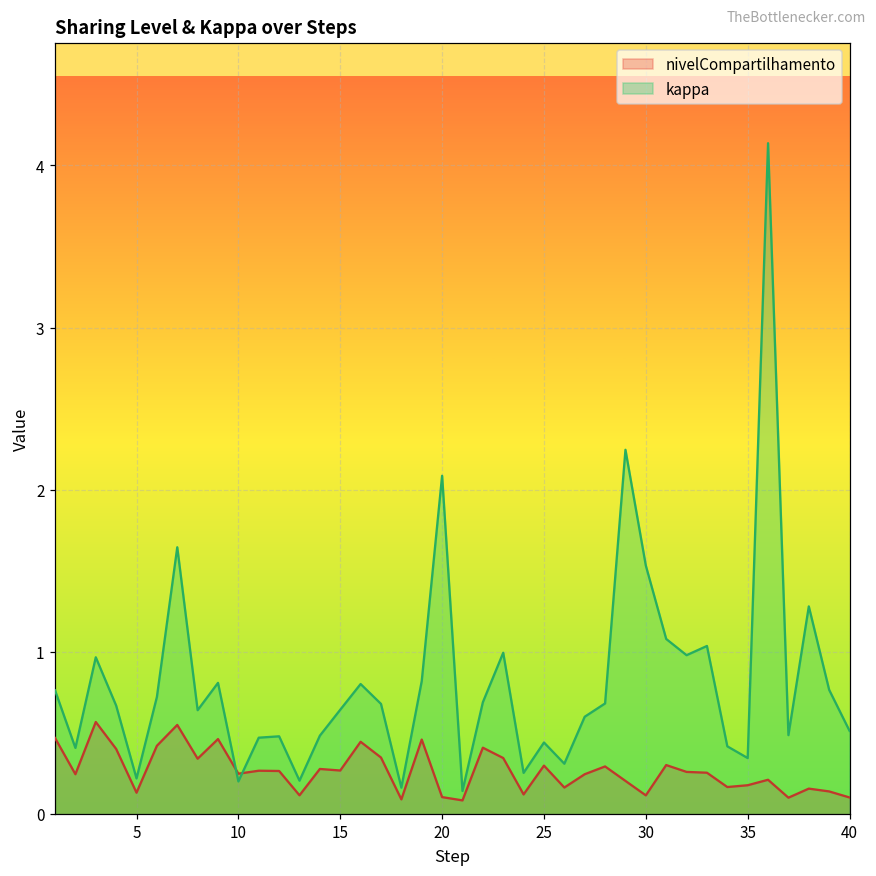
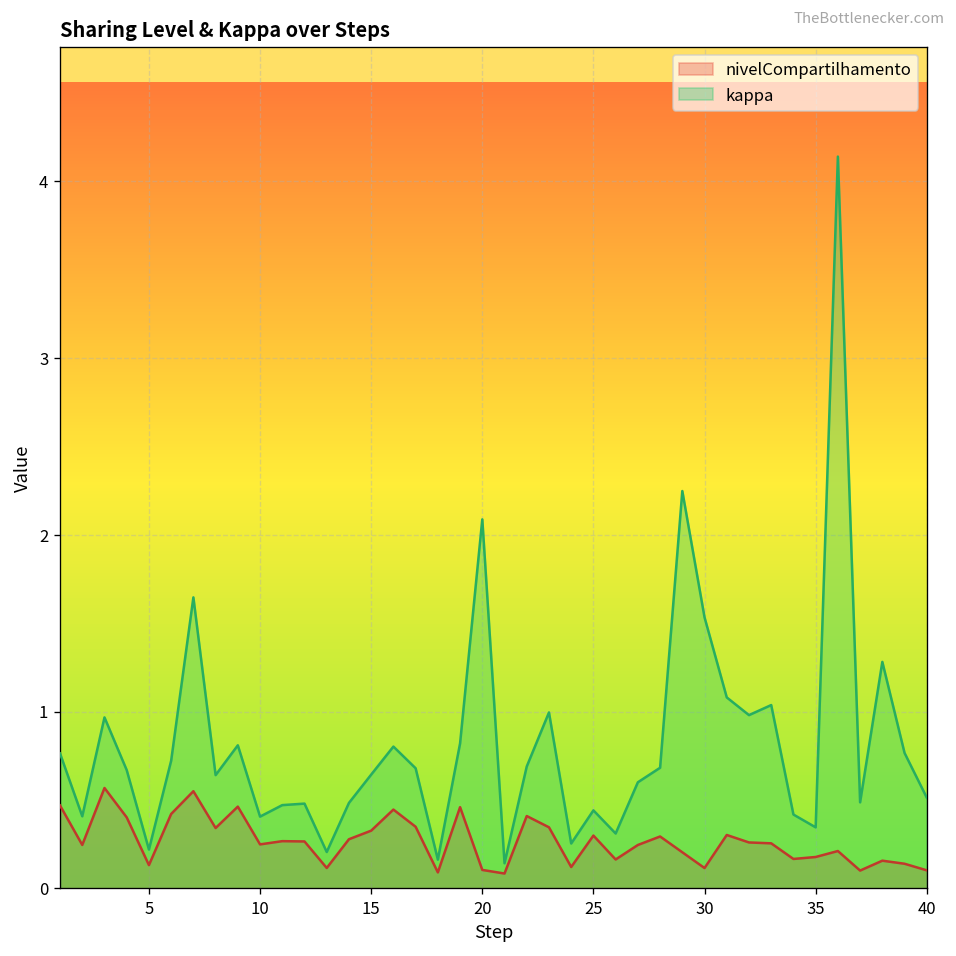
  {
    "nivelCompartilhamento": {
      "5": 0.13,
      "10": 0.25,
-     "15": 0.27,
+     "15": 0.33,
      "20": 0.10,
      "25": 0.30,
      "30": 0.12,
      "35": 0.18,
      "40": 0.10
    },
    "kappa": {
      "5": 0.22,
-     "10": 0.20,
+     "10": 0.41,
      "15": 0.64,
      "20": 2.09,
      "25": 0.44,
      "30": 1.53,
      "35": 0.35,
      "40": 0.51
    }
  }
